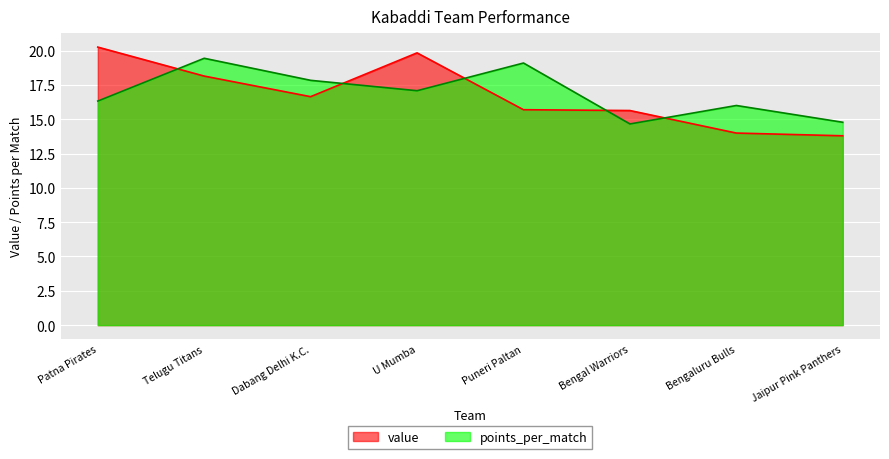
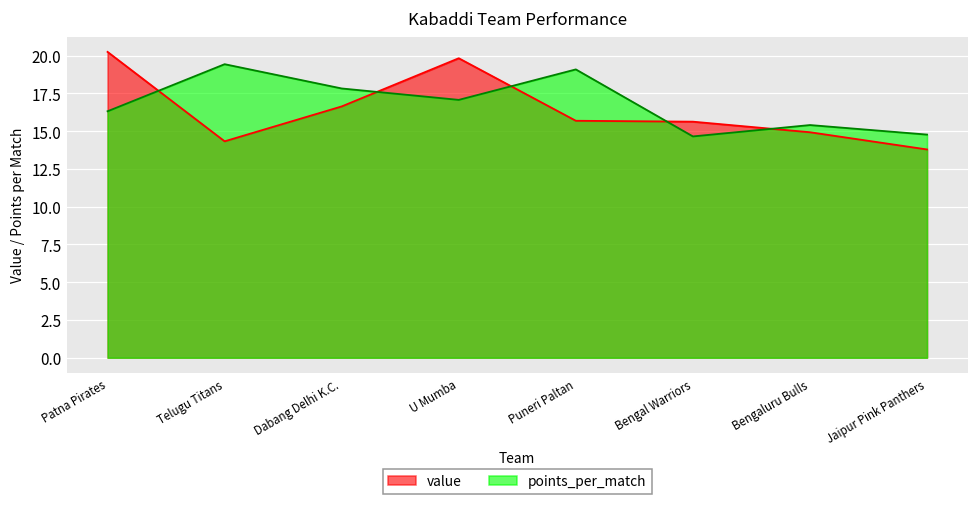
  {
    "value": {
      "Patna Pirates": 20.3,
-     "Telugu Titans": 18.1,
+     "Telugu Titans": 14.3,
      "Dabang Delhi K.C.": 16.6,
      "U Mumba": 19.8,
      "Puneri Paltan": 15.7,
      "Bengal Warriors": 15.6,
-     "Bengaluru Bulls": 14.0,
+     "Bengaluru Bulls": 14.9,
      "Jaipur Pink Panthers": 13.8
    },
    "points_per_match": {
      "Patna Pirates": 16.3,
      "Telugu Titans": 19.4,
      "Dabang Delhi K.C.": 17.8,
      "U Mumba": 17.1,
      "Puneri Paltan": 19.1,
      "Bengal Warriors": 14.7,
-     "Bengaluru Bulls": 16.0,
+     "Bengaluru Bulls": 15.4,
      "Jaipur Pink Panthers": 14.8
    }
  }
